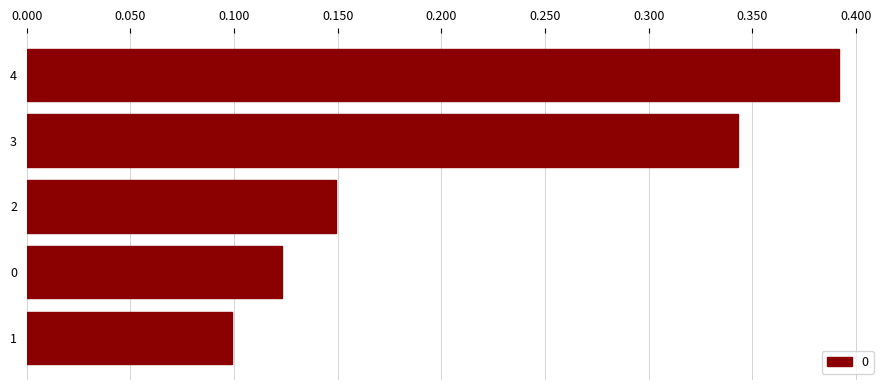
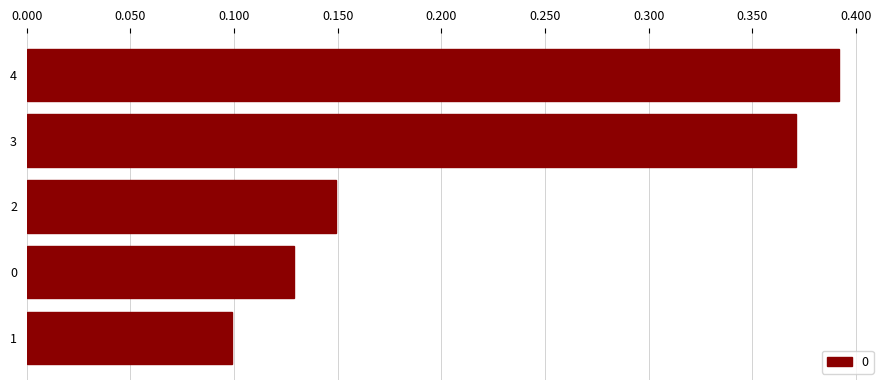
  {
    "4": 0.392,
-   "3": 0.343,
+   "3": 0.371,
    "2": 0.149,
-   "0": 0.123,
+   "0": 0.129,
    "1": 0.099
  }
